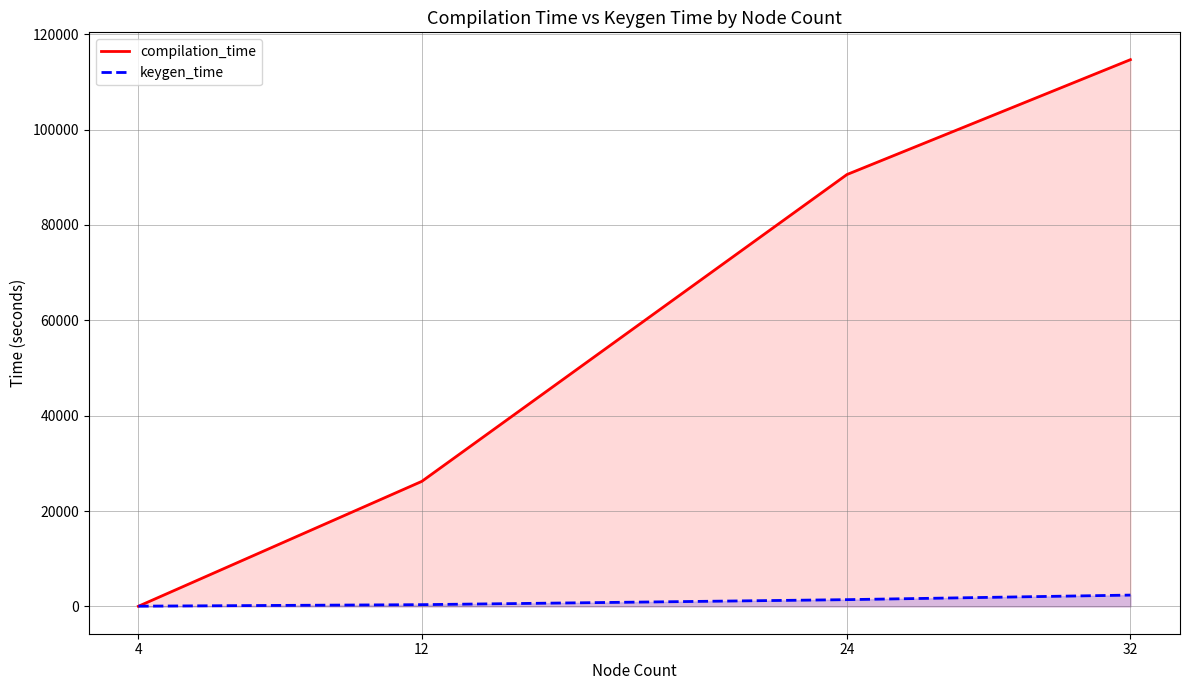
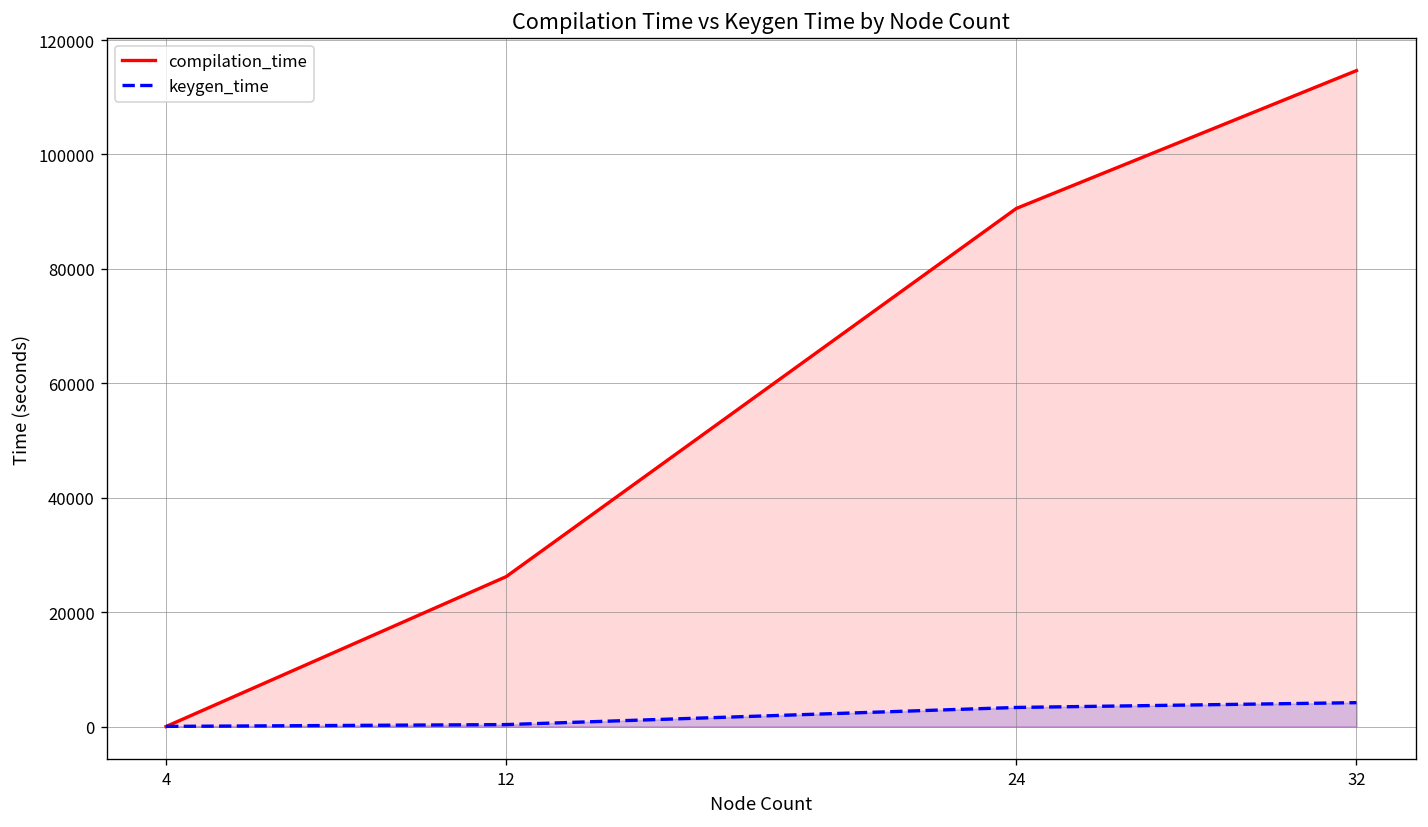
  {
    "compilation_time": {
      "12": 26000,
      "24": 91000,
      "32": 115000
    },
    "keygen_time": {
      "12": 0,
-     "24": 1000,
-     "32": 2000
+     "24": 3000,
+     "32": 4000
    }
  }
